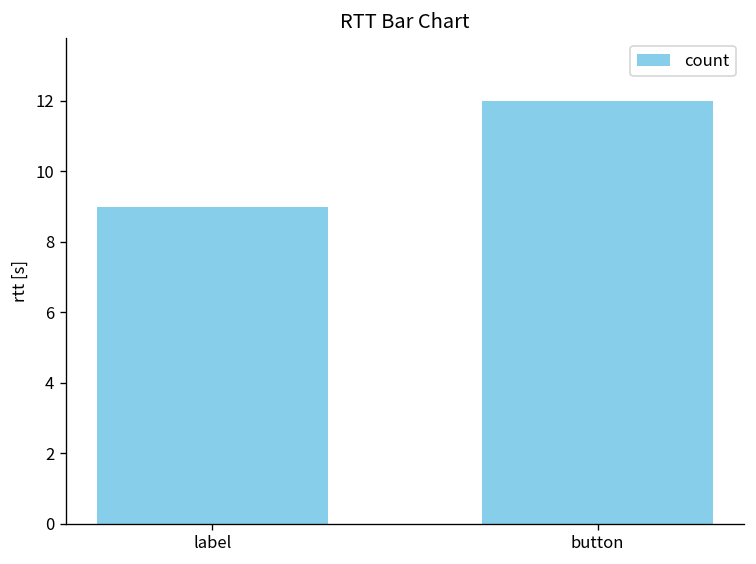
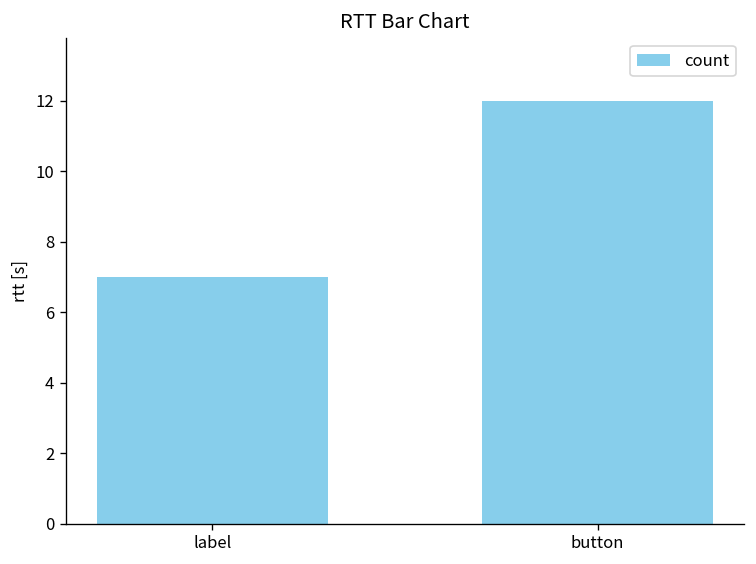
  {
-   "label": 9,
+   "label": 7,
    "button": 12
  }
